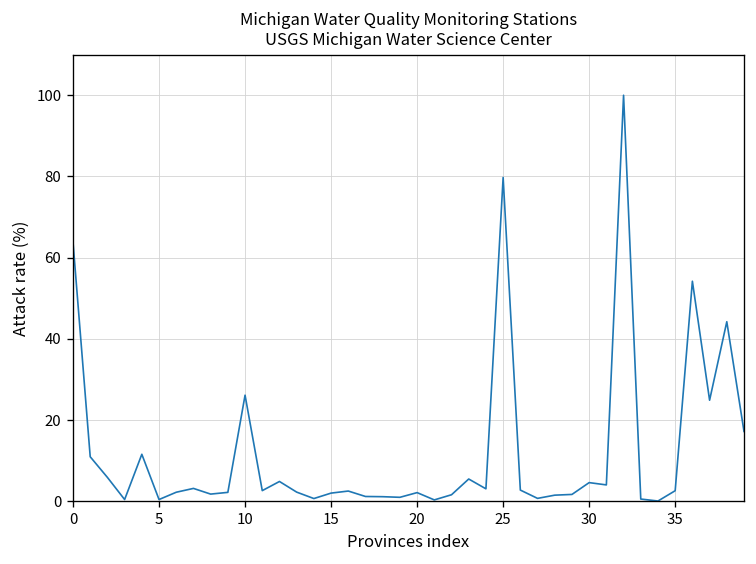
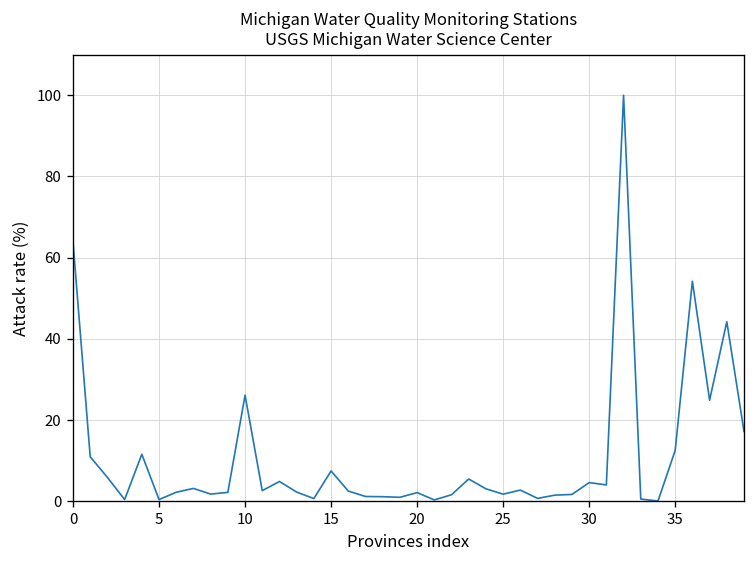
  {
    "0": 64,
    "5": 0,
    "10": 26,
-   "15": 2,
+   "15": 7,
    "20": 2,
-   "25": 80,
+   "25": 2,
    "30": 5,
-   "35": 3
+   "35": 13
  }
